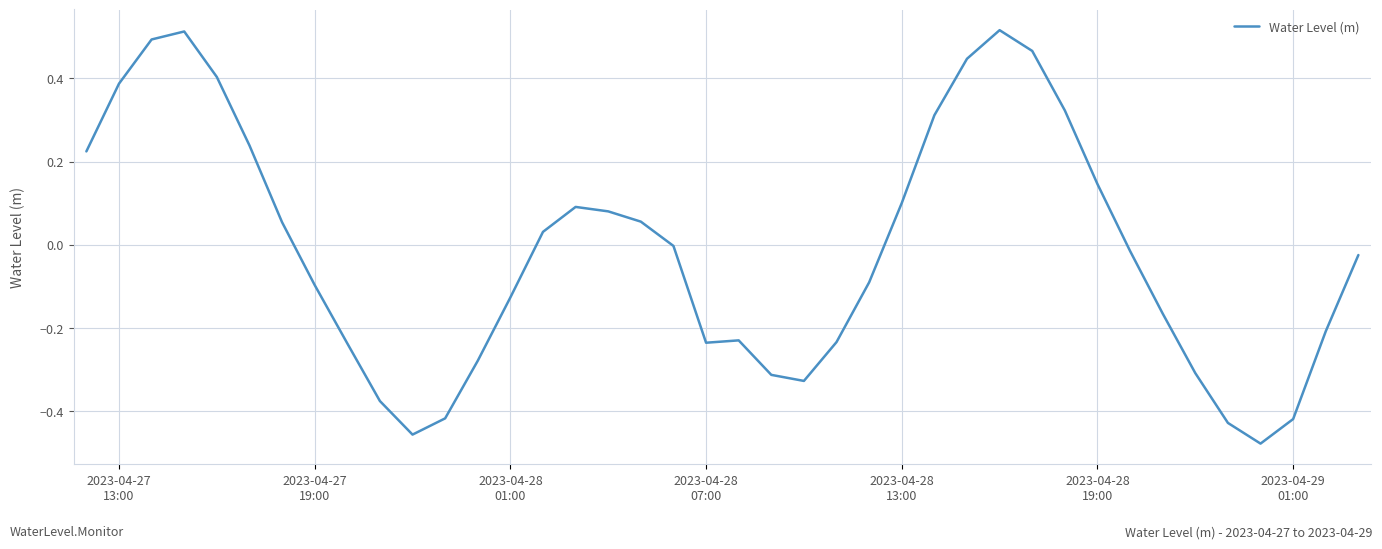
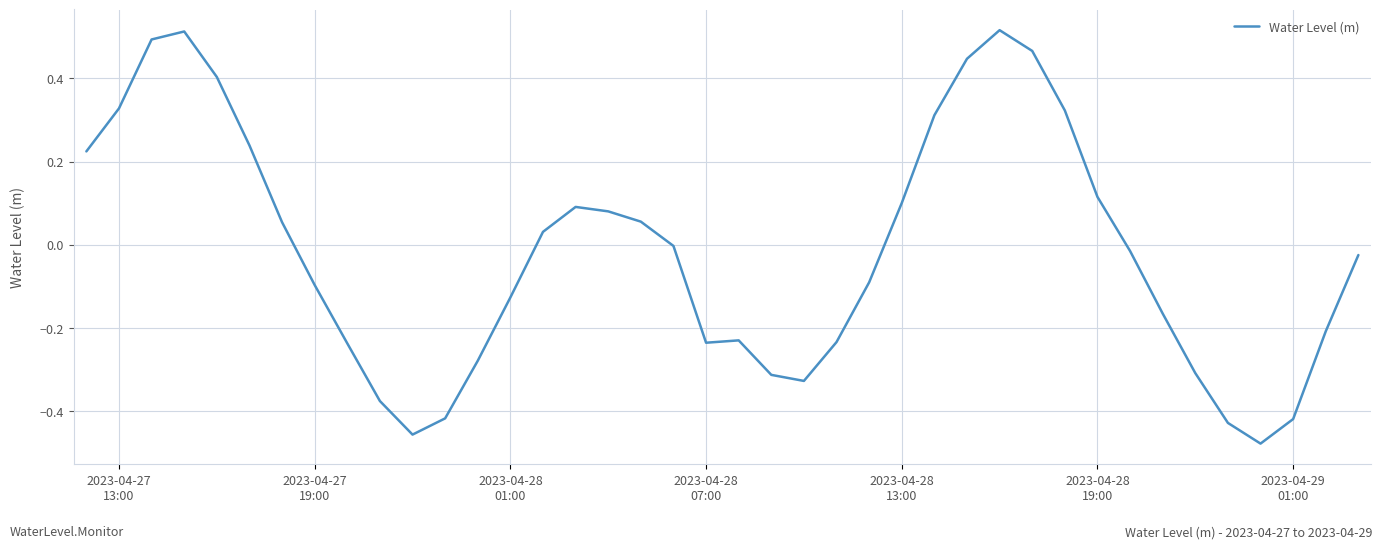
  {
-   "2023-04-27 13:00": 0.39,
+   "2023-04-27 13:00": 0.33,
    "2023-04-27 19:00": -0.10,
    "2023-04-28 01:00": -0.13,
    "2023-04-28 07:00": -0.23,
    "2023-04-28 13:00": 0.10,
-   "2023-04-28 19:00": 0.15,
+   "2023-04-28 19:00": 0.12,
    "2023-04-29 01:00": -0.42
  }
